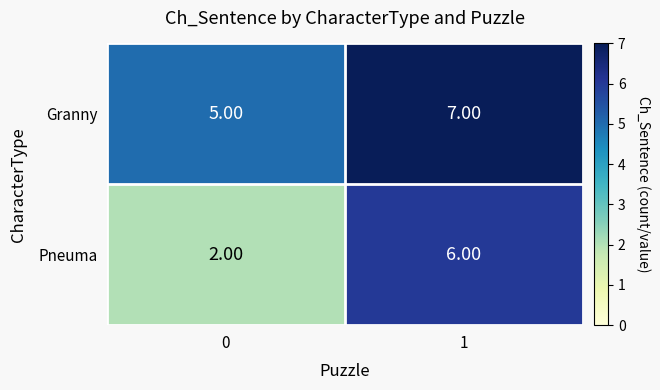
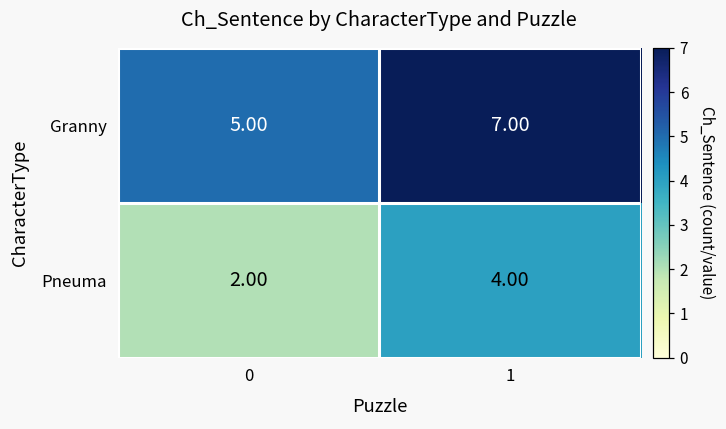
  {
    "Granny": {
      "0": 5.00,
      "1": 7.00
    },
    "Pneuma": {
      "0": 2.00,
-     "1": 6.00
+     "1": 4.00
    }
  }
